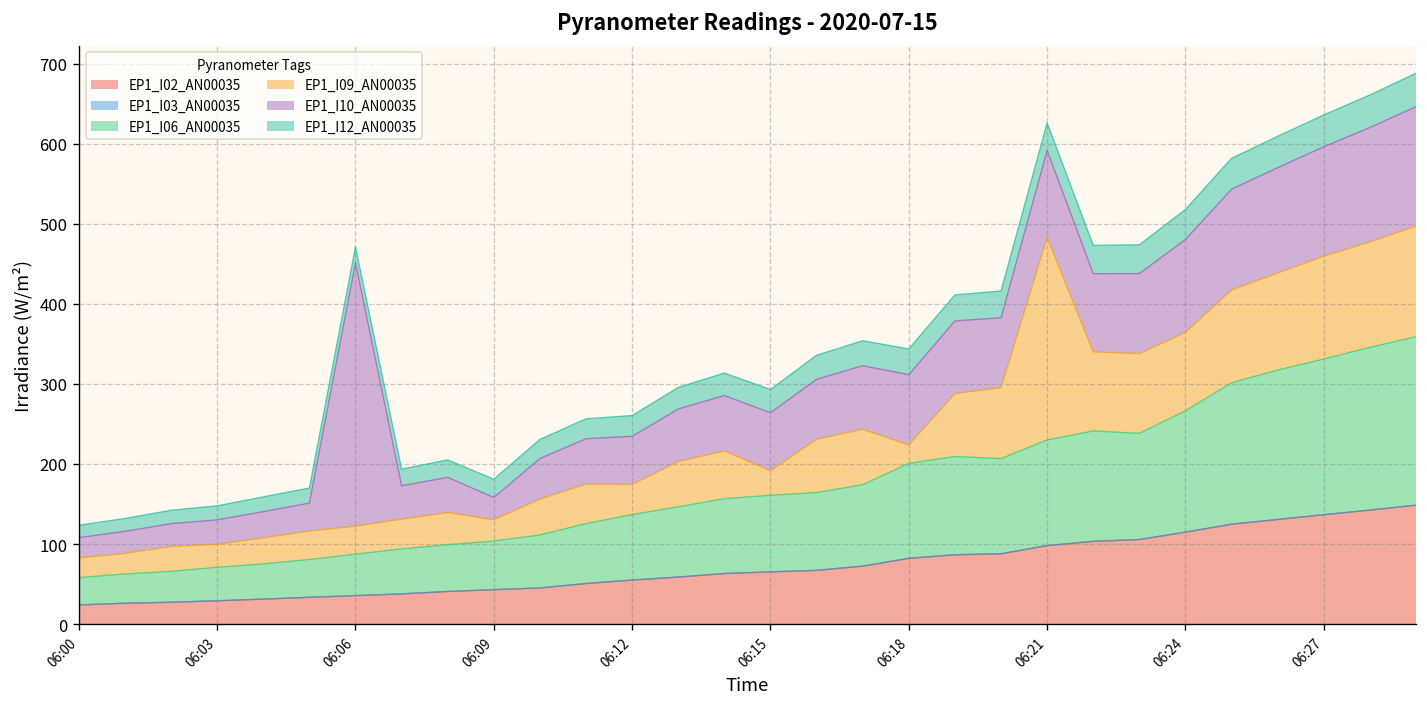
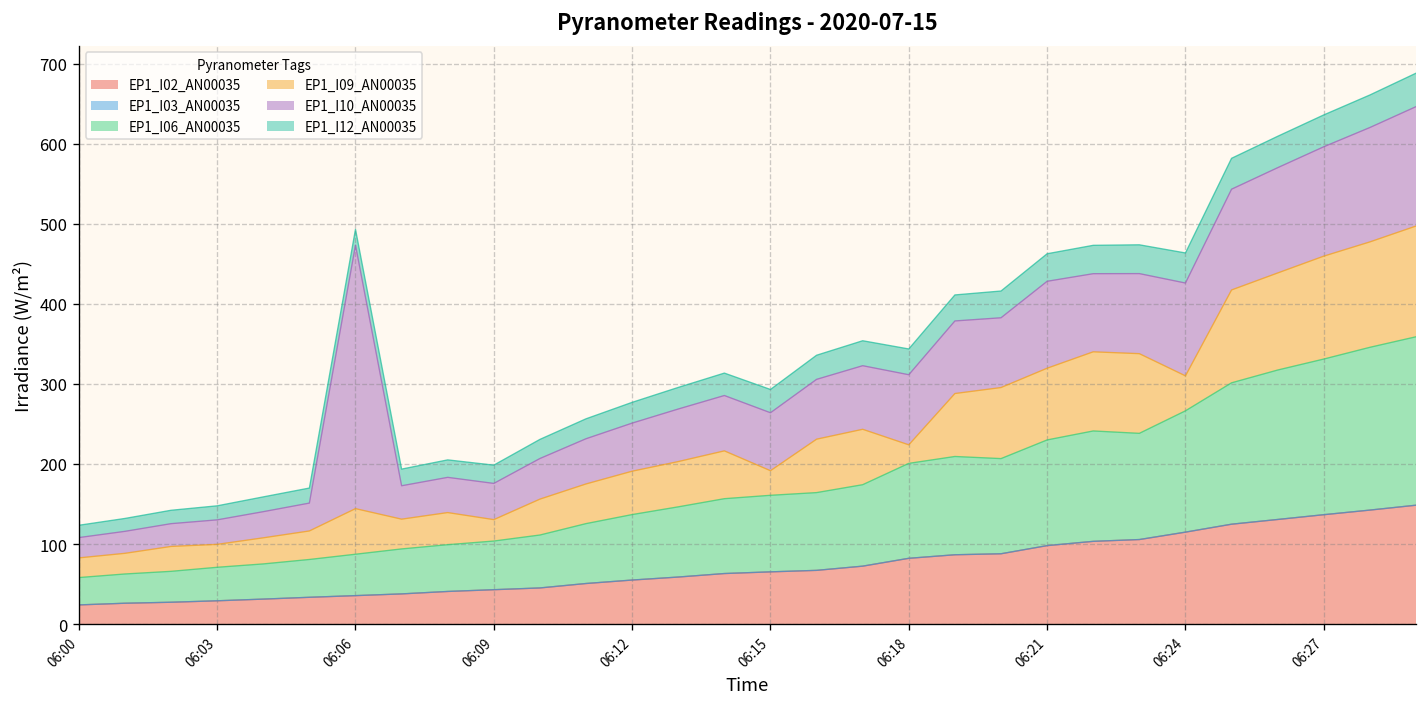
  {
    "EP1_I09_AN00035": {
      "06:00": 20,
      "06:03": 30,
-     "06:06": 40,
+     "06:06": 60,
      "06:09": 30,
-     "06:12": 40,
+     "06:12": 50,
      "06:15": 30,
      "06:18": 20,
-     "06:21": 250,
-     "06:24": 100,
+     "06:21": 90,
+     "06:24": 40,
      "06:27": 130
    },
    "EP1_I10_AN00035": {
      "06:00": 30,
      "06:03": 30,
      "06:06": 330,
-     "06:09": 30,
+     "06:09": 50,
      "06:12": 60,
      "06:15": 70,
      "06:18": 90,
      "06:21": 110,
      "06:24": 120,
      "06:27": 140
    }
  }
